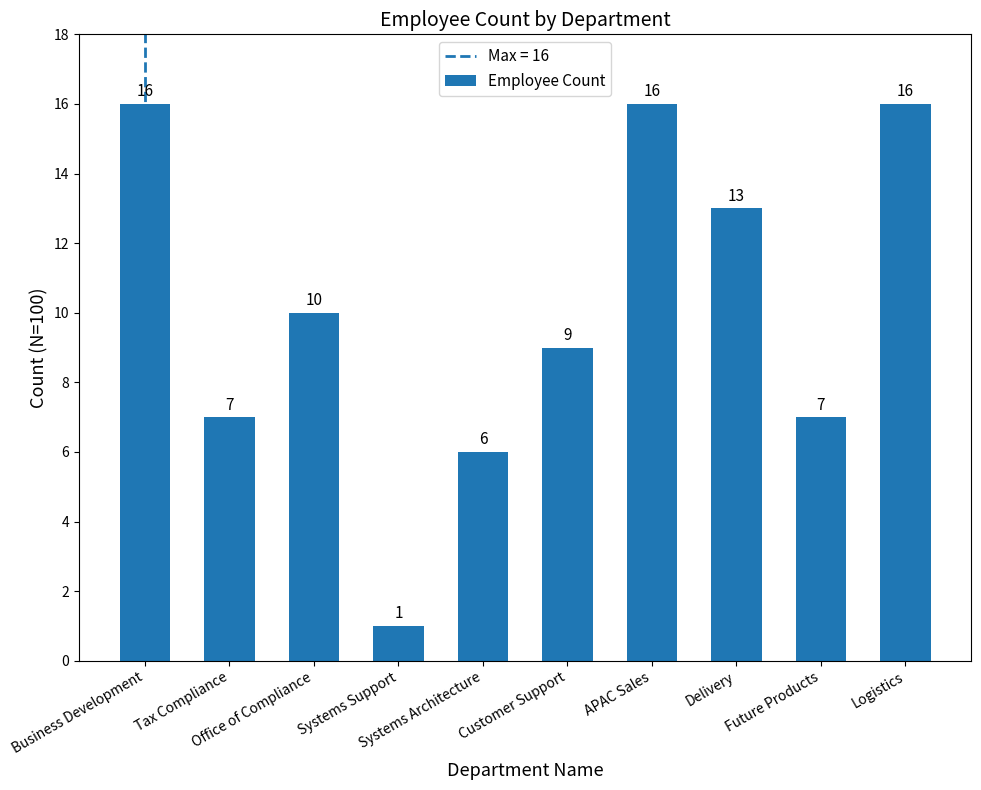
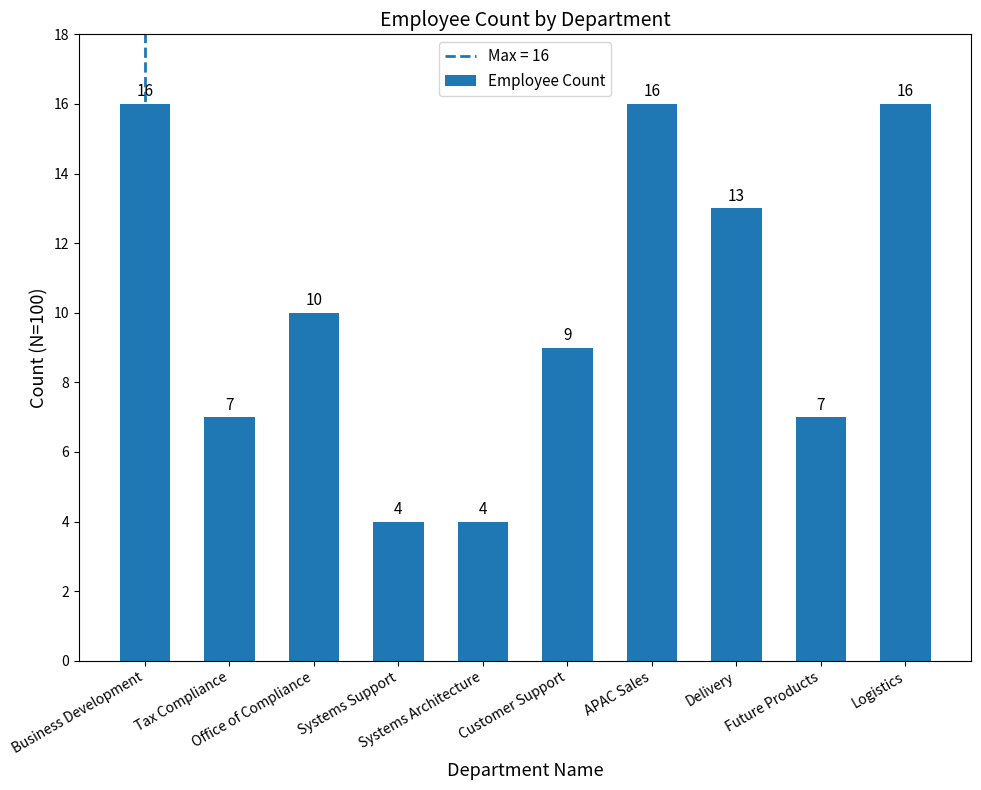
  {
    "Business Development": 16,
    "Tax Compliance": 7,
    "Office of Compliance": 10,
-   "Systems Support": 1,
-   "Systems Architecture": 6,
+   "Systems Support": 4,
+   "Systems Architecture": 4,
    "Customer Support": 9,
    "APAC Sales": 16,
    "Delivery": 13,
    "Future Products": 7,
    "Logistics": 16
  }
